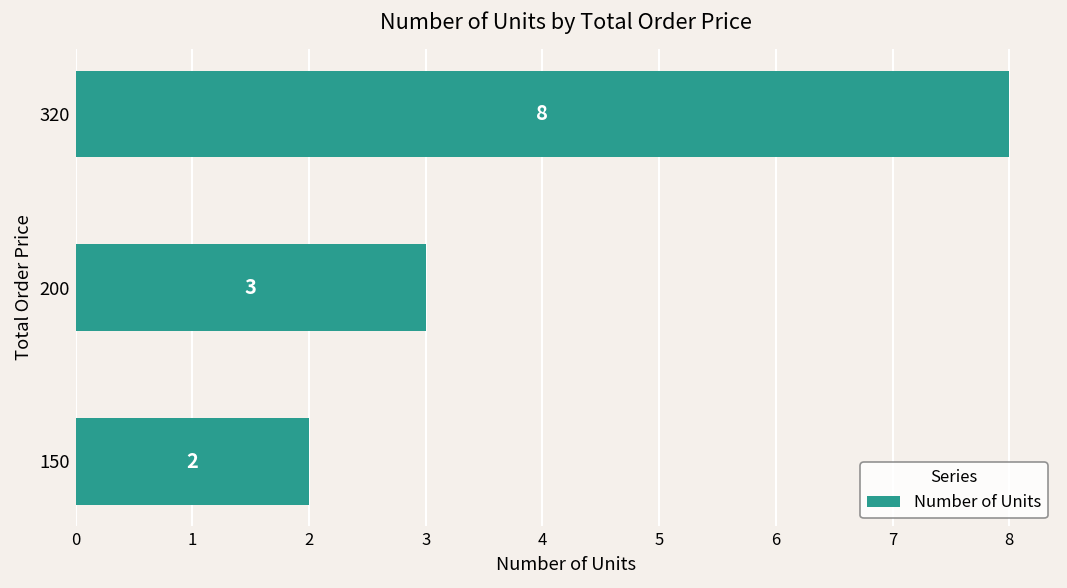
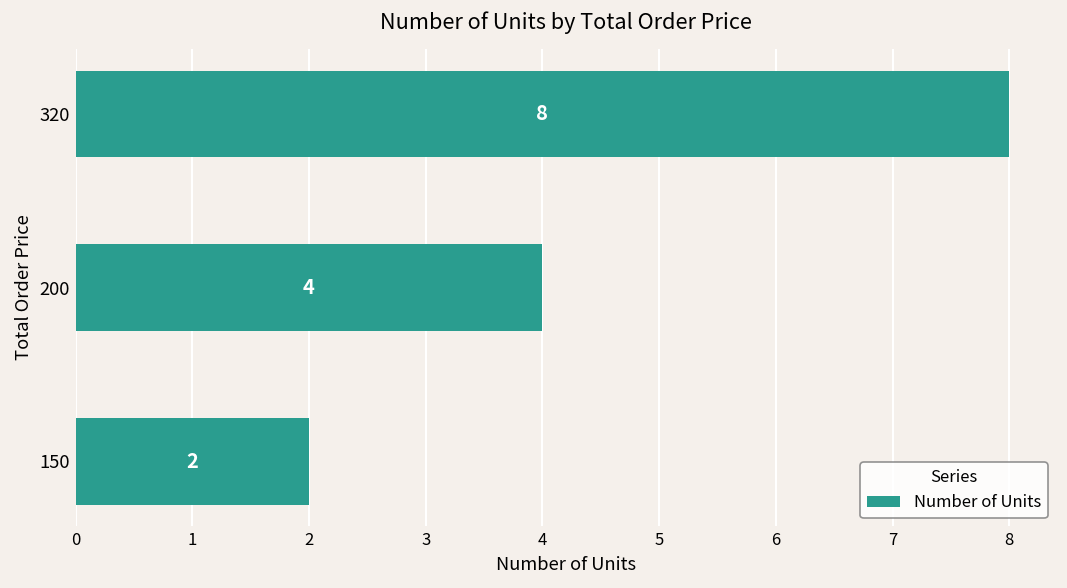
  {
    "320": 8,
-   "200": 3,
+   "200": 4,
    "150": 2
  }
